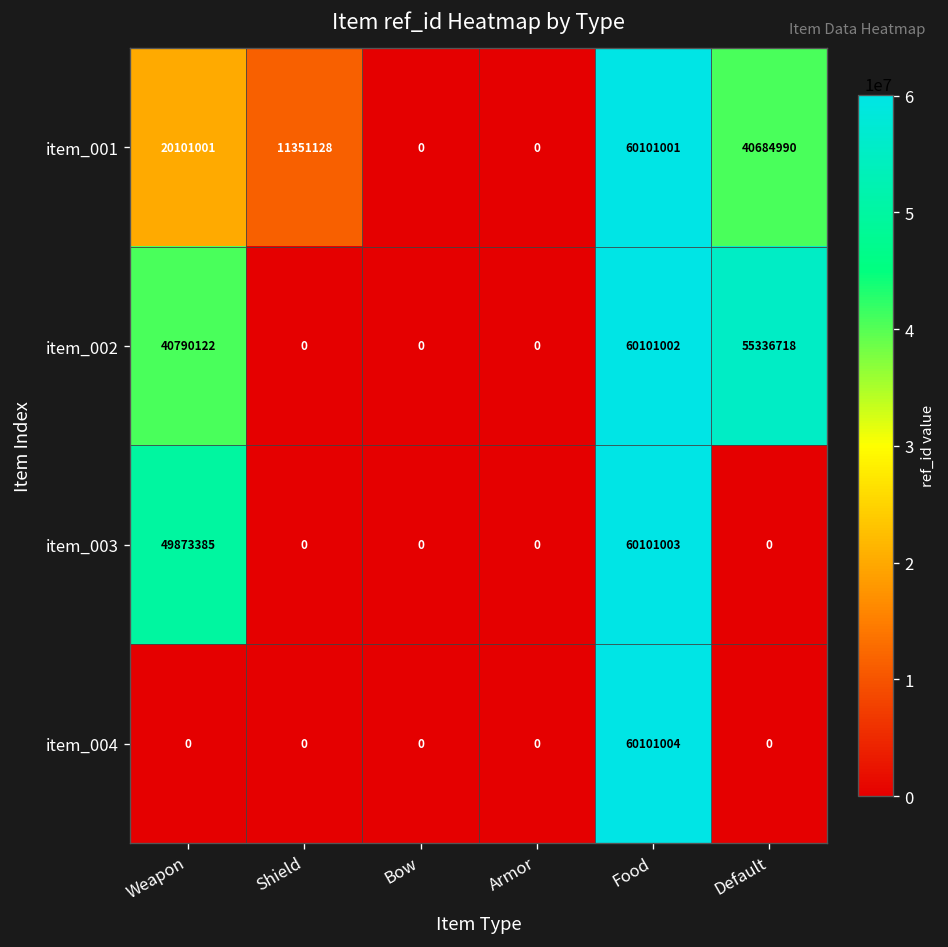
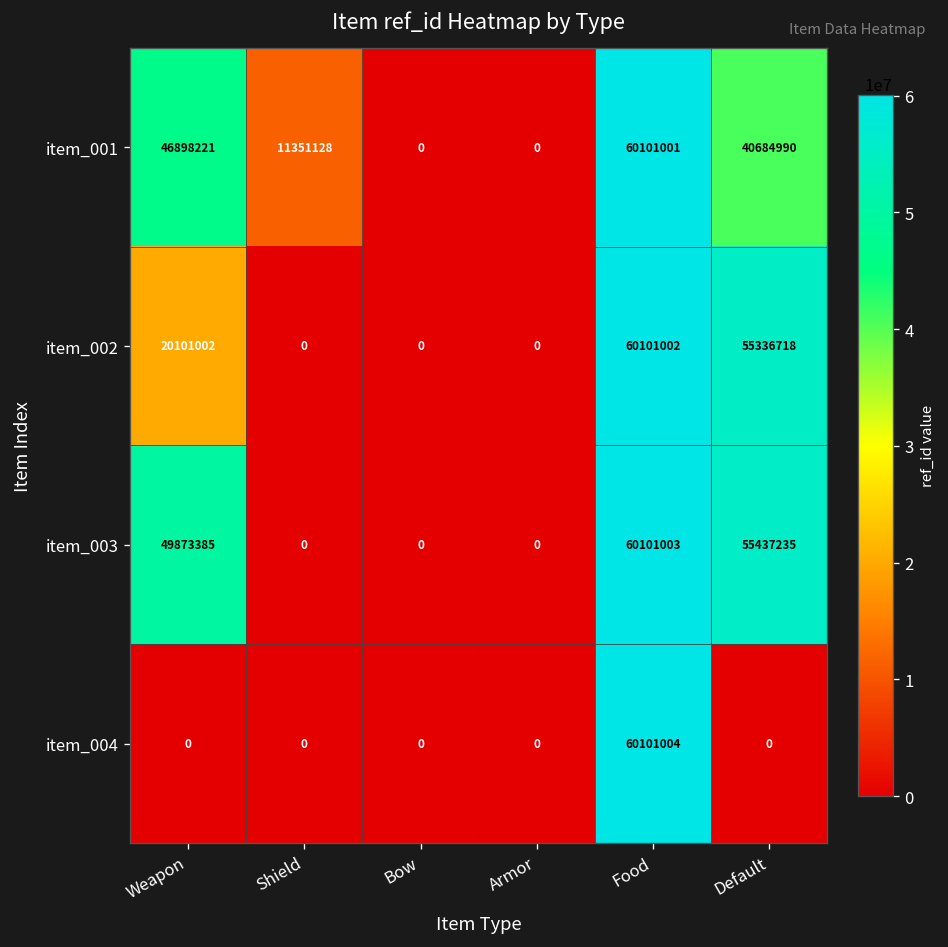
  {
    "item_001": {
-     "Weapon": 20101001,
+     "Weapon": 46898221,
      "Shield": 11351128,
      "Bow": 0,
      "Armor": 0,
      "Food": 60101001,
      "Default": 40684990
    },
    "item_002": {
-     "Weapon": 40790122,
+     "Weapon": 20101002,
      "Shield": 0,
      "Bow": 0,
      "Armor": 0,
      "Food": 60101002,
      "Default": 55336718
    },
    "item_003": {
      "Weapon": 49873385,
      "Shield": 0,
      "Bow": 0,
      "Armor": 0,
      "Food": 60101003,
-     "Default": 0
+     "Default": 55437235
    },
    "item_004": {
      "Weapon": 0,
      "Shield": 0,
      "Bow": 0,
      "Armor": 0,
      "Food": 60101004,
      "Default": 0
    }
  }
